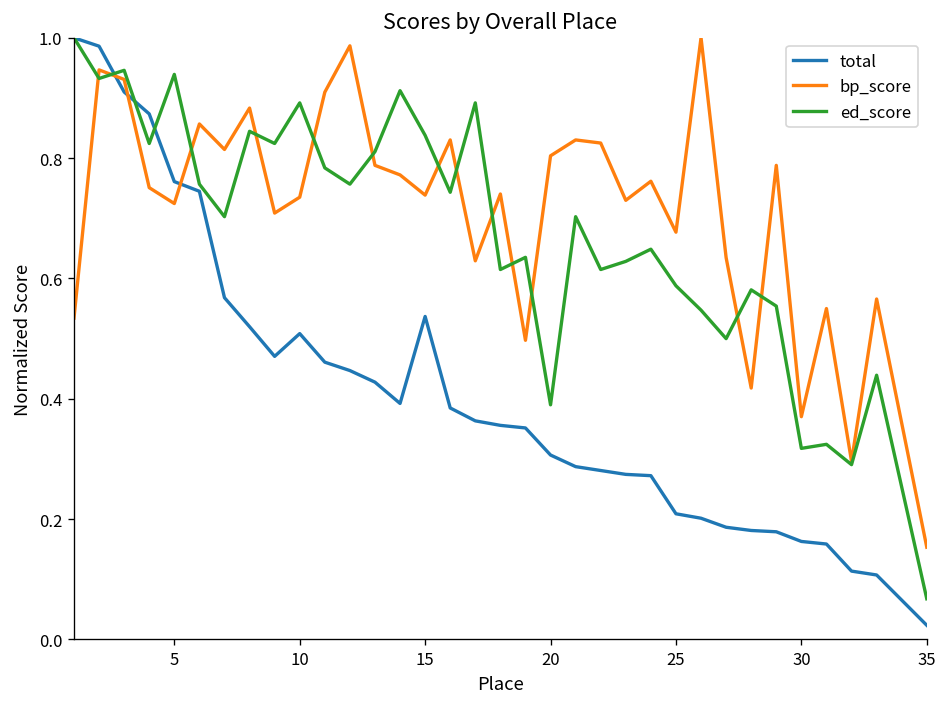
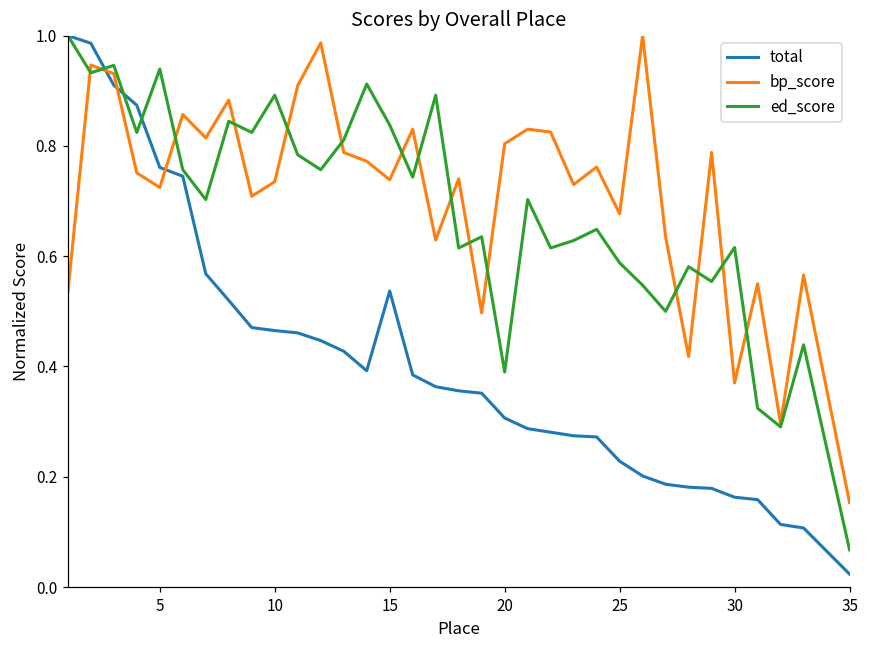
  {
    "total": {
      "5": 0.76,
-     "10": 0.51,
+     "10": 0.47,
      "15": 0.54,
      "20": 0.31,
-     "25": 0.21,
+     "25": 0.23,
      "30": 0.16,
      "35": 0.02
    },
    "bp_score": {
      "5": 0.72,
      "10": 0.74,
      "15": 0.74,
      "20": 0.80,
      "25": 0.68,
      "30": 0.37,
      "35": 0.15
    },
    "ed_score": {
      "5": 0.94,
      "10": 0.89,
      "15": 0.84,
      "20": 0.39,
      "25": 0.59,
-     "30": 0.32,
+     "30": 0.62,
      "35": 0.07
    }
  }
